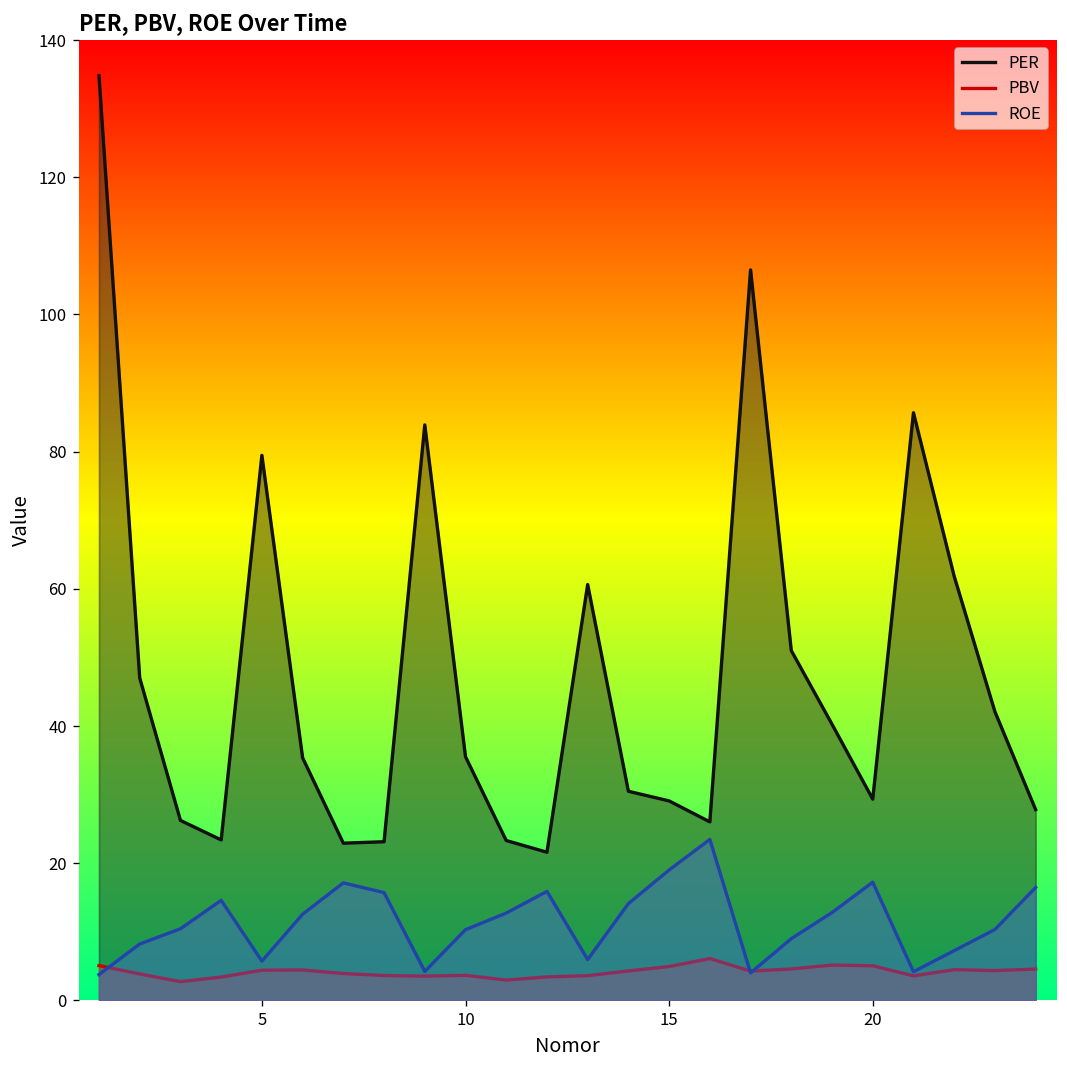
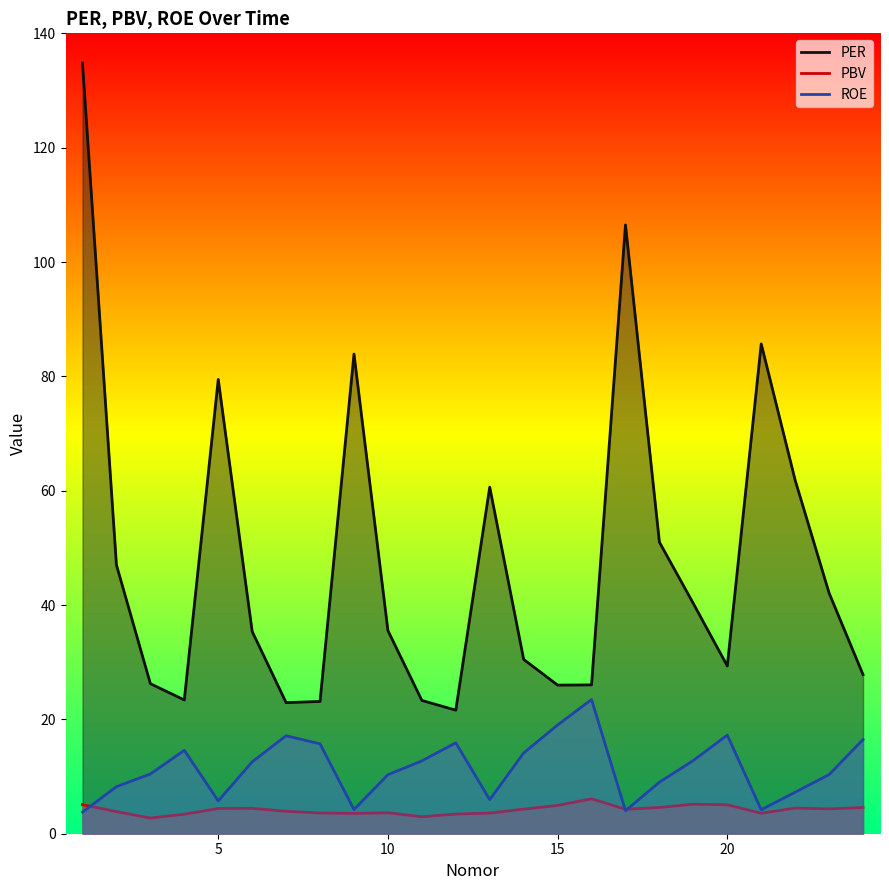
  {
    "PER": {
      "5": 79,
      "10": 36,
-     "15": 29,
+     "15": 26,
      "20": 29
    }
  }
